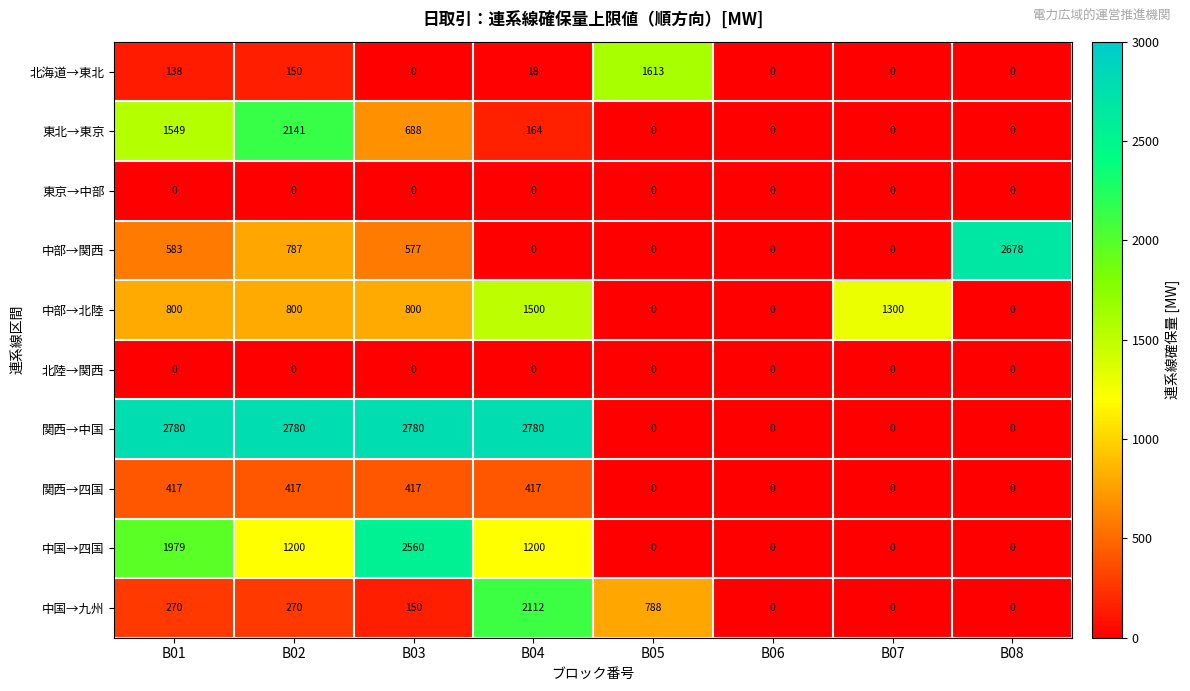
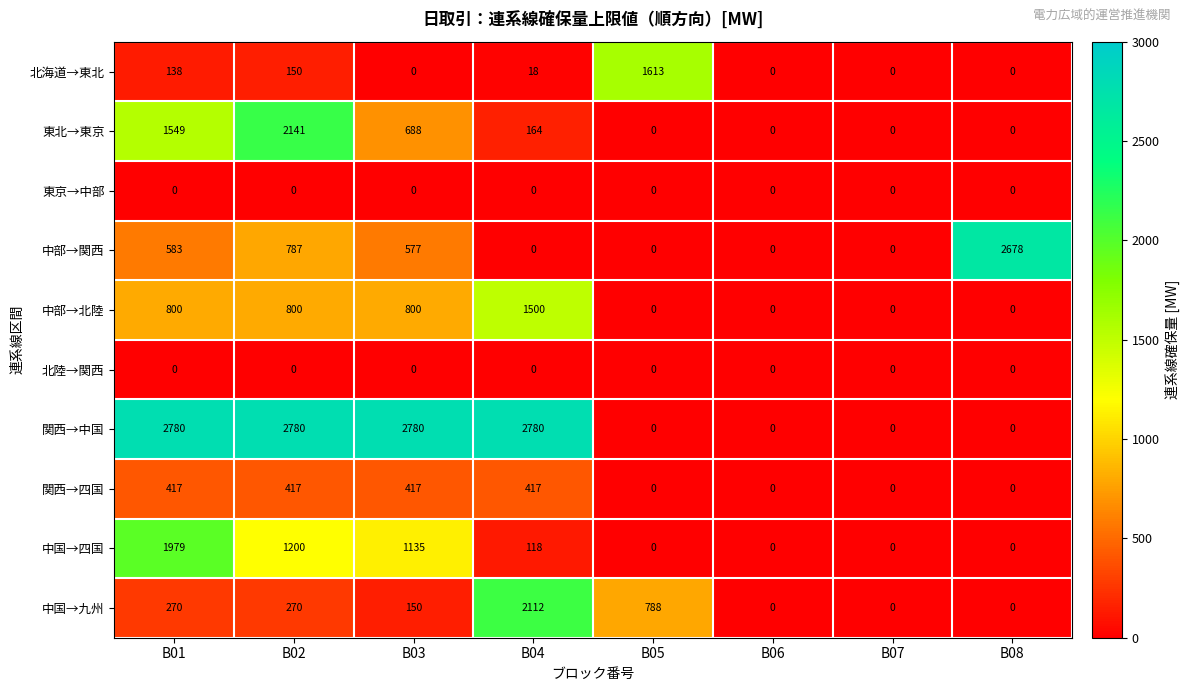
  {
    "北海道→東北": {
      "B01": 138,
      "B02": 150,
      "B03": 0,
      "B04": 18,
      "B05": 1613,
      "B06": 0,
      "B07": 0,
      "B08": 0
    },
    "東北→東京": {
      "B01": 1549,
      "B02": 2141,
      "B03": 688,
      "B04": 164,
      "B05": 0,
      "B06": 0,
      "B07": 0,
      "B08": 0
    },
    "東京→中部": {
      "B01": 0,
      "B02": 0,
      "B03": 0,
      "B04": 0,
      "B05": 0,
      "B06": 0,
      "B07": 0,
      "B08": 0
    },
    "中部→関西": {
      "B01": 583,
      "B02": 787,
      "B03": 577,
      "B04": 0,
      "B05": 0,
      "B06": 0,
      "B07": 0,
      "B08": 2678
    },
    "中部→北陸": {
      "B01": 800,
      "B02": 800,
      "B03": 800,
      "B04": 1500,
      "B05": 0,
      "B06": 0,
-     "B07": 1300,
+     "B07": 0,
      "B08": 0
    },
    "北陸→関西": {
      "B01": 0,
      "B02": 0,
      "B03": 0,
      "B04": 0,
      "B05": 0,
      "B06": 0,
      "B07": 0,
      "B08": 0
    },
    "関西→中国": {
      "B01": 2780,
      "B02": 2780,
      "B03": 2780,
      "B04": 2780,
      "B05": 0,
      "B06": 0,
      "B07": 0,
      "B08": 0
    },
    "関西→四国": {
      "B01": 417,
      "B02": 417,
      "B03": 417,
      "B04": 417,
      "B05": 0,
      "B06": 0,
      "B07": 0,
      "B08": 0
    },
    "中国→四国": {
      "B01": 1979,
      "B02": 1200,
-     "B03": 2560,
-     "B04": 1200,
+     "B03": 1135,
+     "B04": 118,
      "B05": 0,
      "B06": 0,
      "B07": 0,
      "B08": 0
    },
    "中国→九州": {
      "B01": 270,
      "B02": 270,
      "B03": 150,
      "B04": 2112,
      "B05": 788,
      "B06": 0,
      "B07": 0,
      "B08": 0
    }
  }
